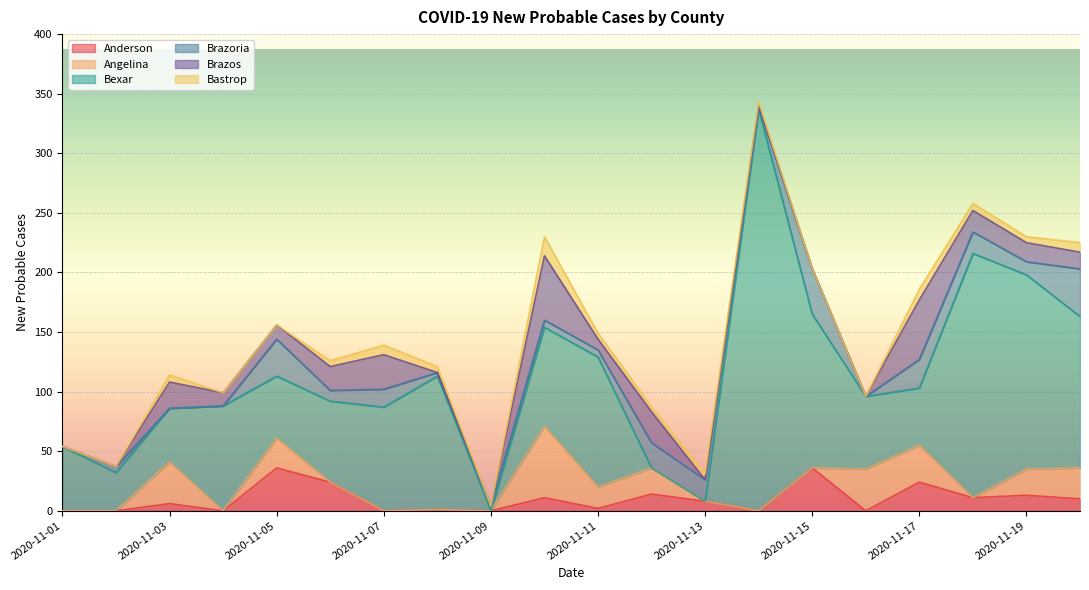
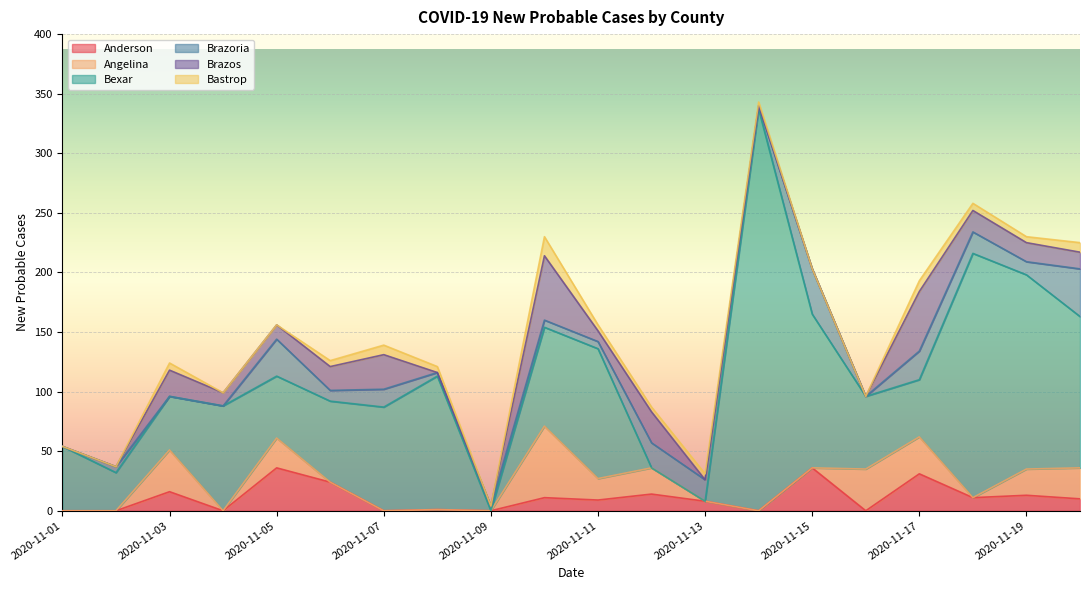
  {
    "Anderson": {
-     "2020-11-03": 6,
+     "2020-11-03": 16,
      "2020-11-05": 36,
-     "2020-11-11": 2,
-     "2020-11-17": 24,
+     "2020-11-11": 9,
+     "2020-11-17": 31,
      "2020-11-19": 13
    }
  }
